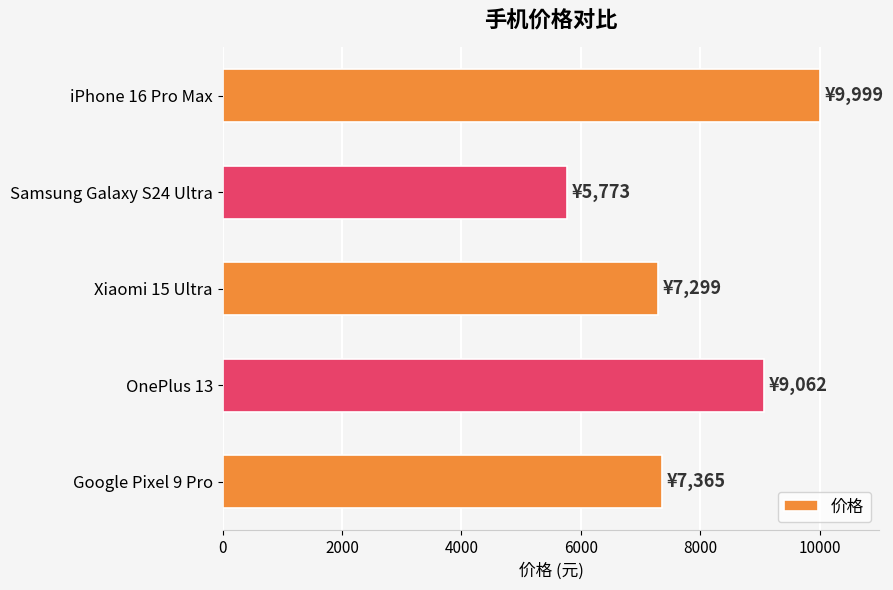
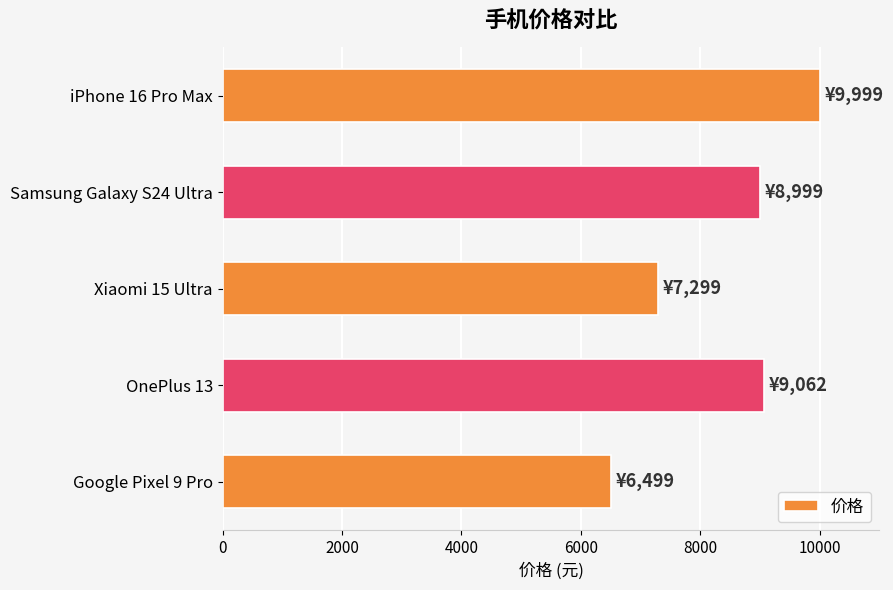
  {
    "iPhone 16 Pro Max": "¥9,999",
-   "Samsung Galaxy S24 Ultra": "¥5,773",
+   "Samsung Galaxy S24 Ultra": "¥8,999",
    "Xiaomi 15 Ultra": "¥7,299",
    "OnePlus 13": "¥9,062",
-   "Google Pixel 9 Pro": "¥7,365"
+   "Google Pixel 9 Pro": "¥6,499"
  }
